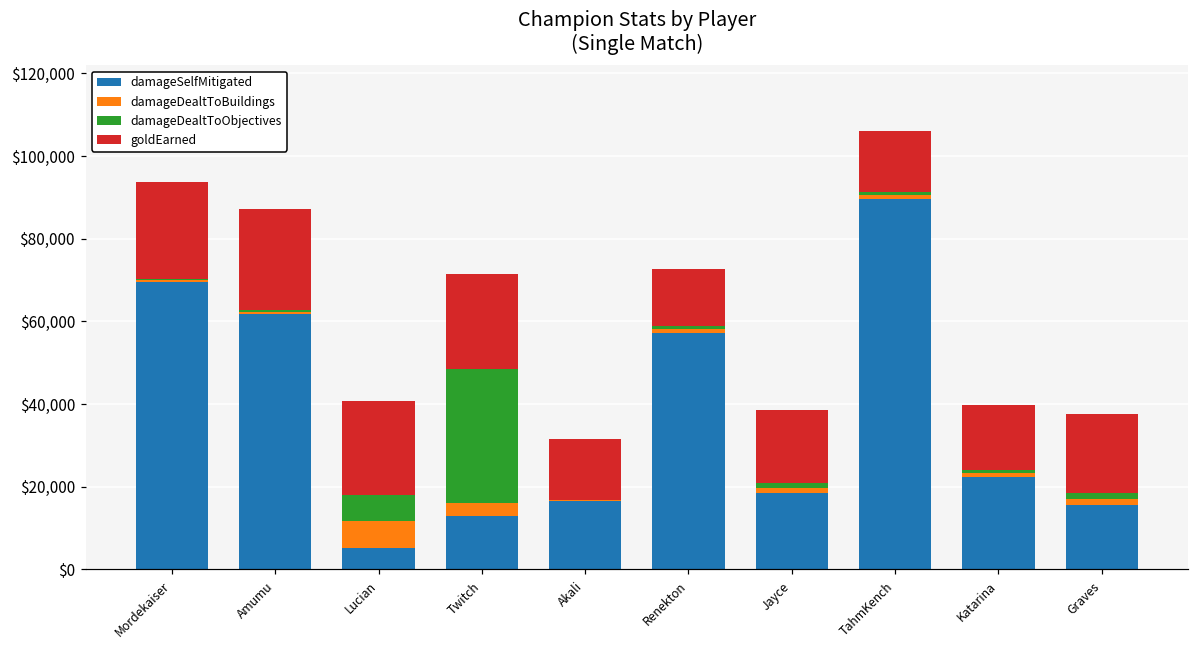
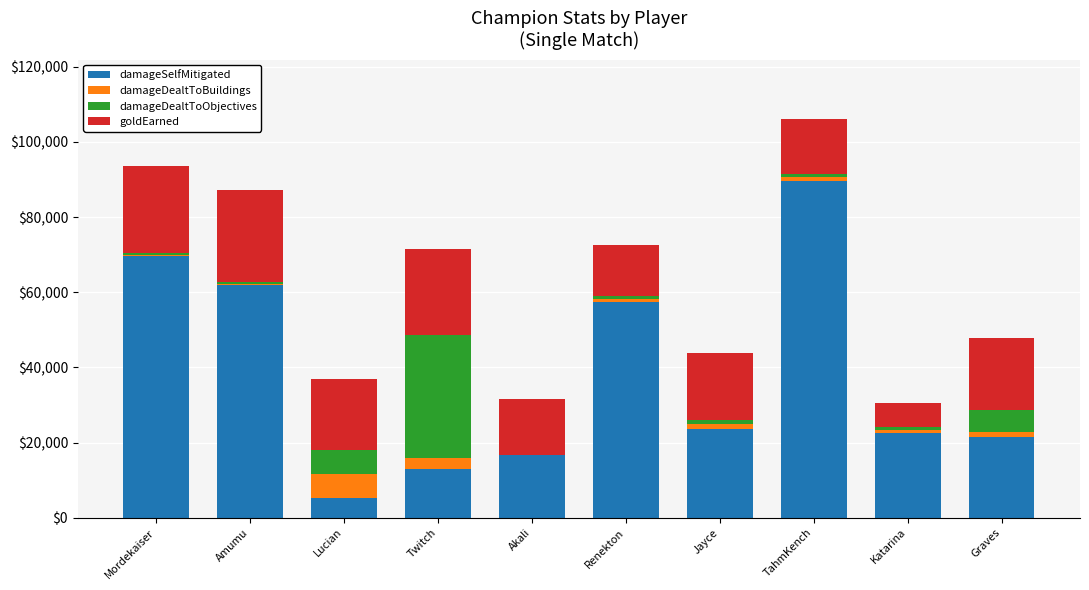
  {
    "damageSelfMitigated": {
      "Mordekaiser": "$70,000",
      "Amumu": "$62,000",
      "Lucian": "$5,000",
      "Twitch": "$13,000",
      "Akali": "$17,000",
      "Renekton": "$57,000",
-     "Jayce": "$19,000",
+     "Jayce": "$24,000",
      "TahmKench": "$90,000",
      "Katarina": "$22,000",
-     "Graves": "$16,000"
+     "Graves": "$21,000"
    },
    "damageDealtToBuildings": {
      "Lucian": "$6,000",
      "Twitch": "$3,000",
      "Renekton": "$1,000",
      "Jayce": "$1,000",
      "TahmKench": "$1,000",
      "Katarina": "$1,000",
      "Graves": "$1,000"
    },
    "damageDealtToObjectives": {
      "Lucian": "$6,000",
      "Twitch": "$33,000",
      "Renekton": "$1,000",
      "Jayce": "$1,000",
      "TahmKench": "$1,000",
      "Katarina": "$1,000",
-     "Graves": "$1,000"
+     "Graves": "$6,000"
    },
    "goldEarned": {
      "Mordekaiser": "$23,000",
      "Amumu": "$25,000",
-     "Lucian": "$23,000",
+     "Lucian": "$19,000",
      "Twitch": "$23,000",
      "Akali": "$15,000",
      "Renekton": "$14,000",
      "Jayce": "$18,000",
      "TahmKench": "$15,000",
-     "Katarina": "$16,000",
+     "Katarina": "$6,000",
      "Graves": "$19,000"
    }
  }
